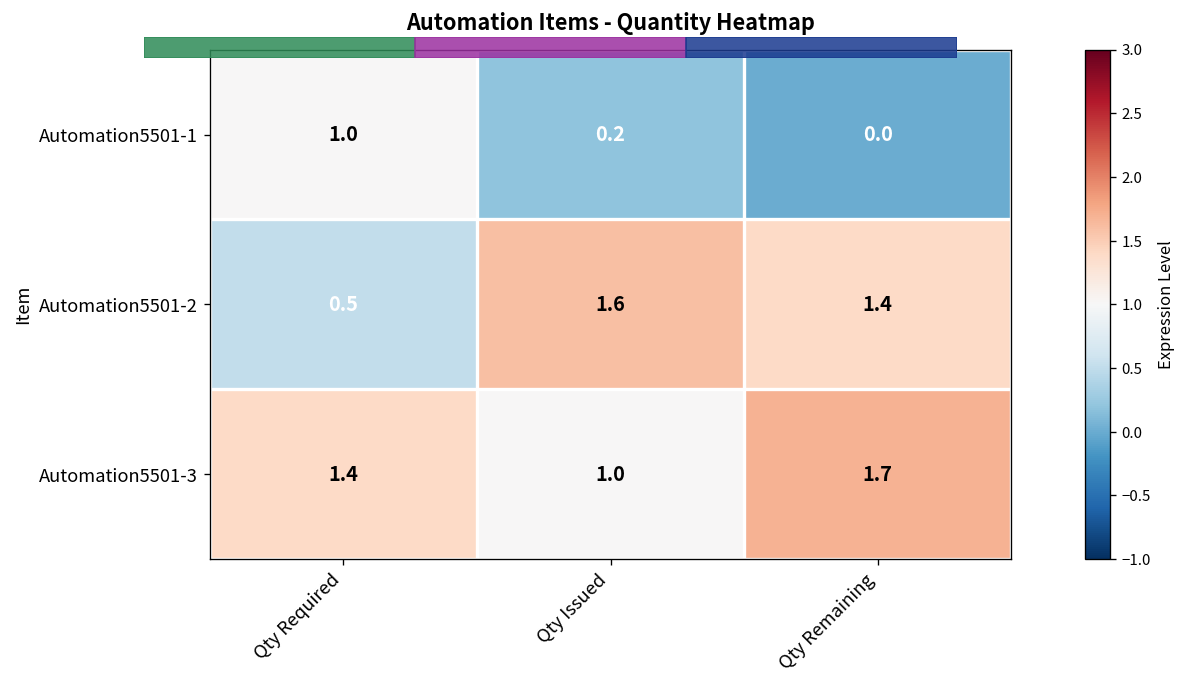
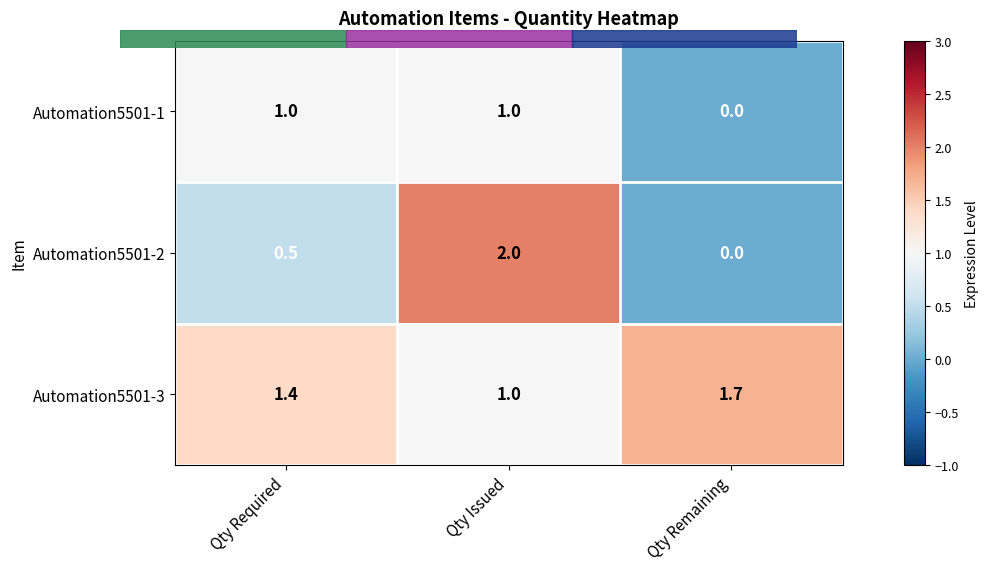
  {
    "Automation5501-1": {
      "Qty Required": 1.0,
-     "Qty Issued": 0.2,
+     "Qty Issued": 1.0,
      "Qty Remaining": 0.0
    },
    "Automation5501-2": {
      "Qty Required": 0.5,
-     "Qty Issued": 1.6,
-     "Qty Remaining": 1.4
+     "Qty Issued": 2.0,
+     "Qty Remaining": 0.0
    },
    "Automation5501-3": {
      "Qty Required": 1.4,
      "Qty Issued": 1.0,
      "Qty Remaining": 1.7
    }
  }
